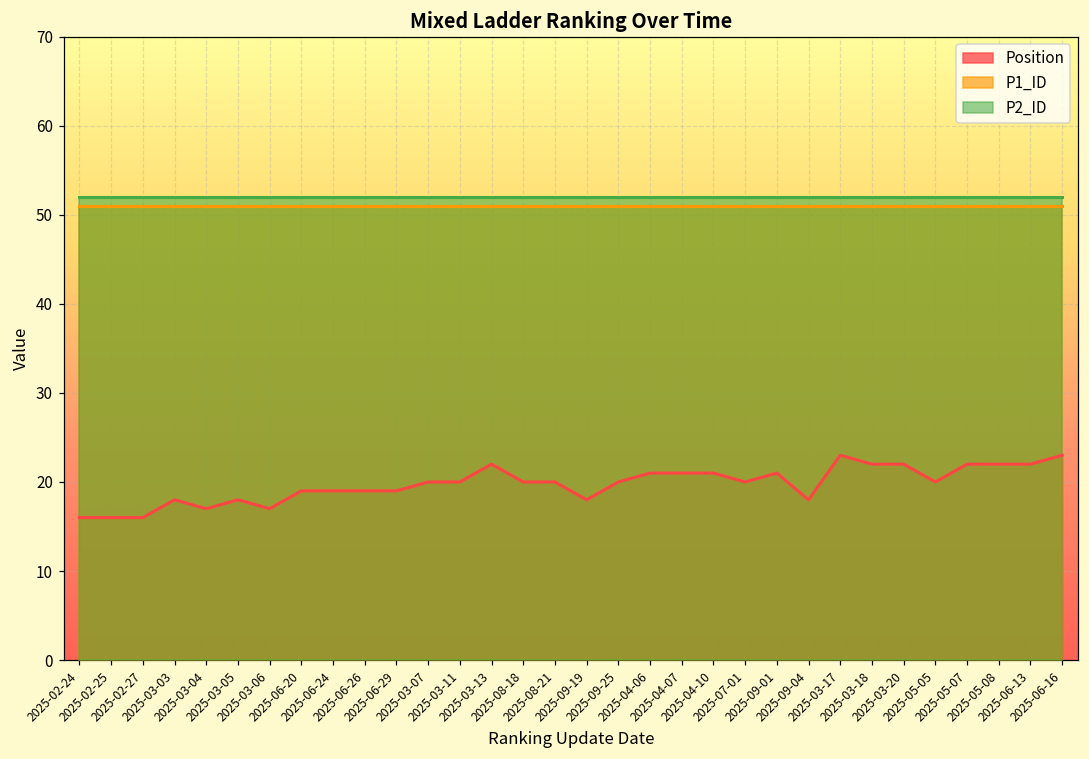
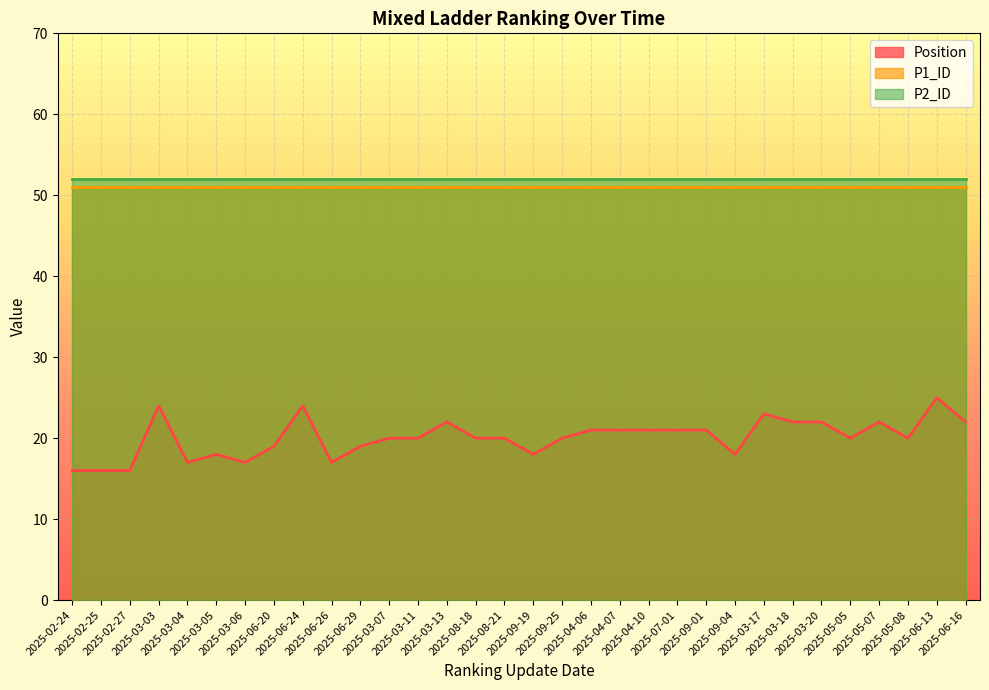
  {
    "Position": {
      "2025-02-24": 16,
      "2025-02-25": 16,
      "2025-02-27": 16,
-     "2025-03-03": 18,
+     "2025-03-03": 24,
      "2025-03-04": 17,
      "2025-03-05": 18,
      "2025-03-06": 17,
      "2025-06-20": 19,
-     "2025-06-24": 19,
-     "2025-06-26": 19,
+     "2025-06-24": 24,
+     "2025-06-26": 17,
      "2025-06-29": 19,
      "2025-03-07": 20,
      "2025-03-11": 20,
      "2025-03-13": 22,
      "2025-08-18": 20,
      "2025-08-21": 20,
      "2025-09-19": 18,
      "2025-09-25": 20,
      "2025-04-06": 21,
      "2025-04-07": 21,
      "2025-04-10": 21,
-     "2025-07-01": 20,
+     "2025-07-01": 21,
      "2025-09-01": 21,
      "2025-09-04": 18,
      "2025-03-17": 23,
      "2025-03-18": 22,
      "2025-03-20": 22,
      "2025-05-05": 20,
      "2025-05-07": 22,
-     "2025-05-08": 22,
-     "2025-06-13": 22,
-     "2025-06-16": 23
+     "2025-05-08": 20,
+     "2025-06-13": 25,
+     "2025-06-16": 22
    },
    "P1_ID": {
      "2025-02-24": 51,
      "2025-02-25": 51,
      "2025-02-27": 51,
      "2025-03-03": 51,
      "2025-03-04": 51,
      "2025-03-05": 51,
      "2025-03-06": 51,
      "2025-06-20": 51,
      "2025-06-24": 51,
      "2025-06-26": 51,
      "2025-06-29": 51,
      "2025-03-07": 51,
      "2025-03-11": 51,
      "2025-03-13": 51,
      "2025-08-18": 51,
      "2025-08-21": 51,
      "2025-09-19": 51,
      "2025-09-25": 51,
      "2025-04-06": 51,
      "2025-04-07": 51,
      "2025-04-10": 51,
      "2025-07-01": 51,
      "2025-09-01": 51,
      "2025-09-04": 51,
      "2025-03-17": 51,
      "2025-03-18": 51,
      "2025-03-20": 51,
      "2025-05-05": 51,
      "2025-05-07": 51,
      "2025-05-08": 51,
      "2025-06-13": 51,
      "2025-06-16": 51
    },
    "P2_ID": {
      "2025-02-24": 52,
      "2025-02-25": 52,
      "2025-02-27": 52,
      "2025-03-03": 52,
      "2025-03-04": 52,
      "2025-03-05": 52,
      "2025-03-06": 52,
      "2025-06-20": 52,
      "2025-06-24": 52,
      "2025-06-26": 52,
      "2025-06-29": 52,
      "2025-03-07": 52,
      "2025-03-11": 52,
      "2025-03-13": 52,
      "2025-08-18": 52,
      "2025-08-21": 52,
      "2025-09-19": 52,
      "2025-09-25": 52,
      "2025-04-06": 52,
      "2025-04-07": 52,
      "2025-04-10": 52,
      "2025-07-01": 52,
      "2025-09-01": 52,
      "2025-09-04": 52,
      "2025-03-17": 52,
      "2025-03-18": 52,
      "2025-03-20": 52,
      "2025-05-05": 52,
      "2025-05-07": 52,
      "2025-05-08": 52,
      "2025-06-13": 52,
      "2025-06-16": 52
    }
  }
